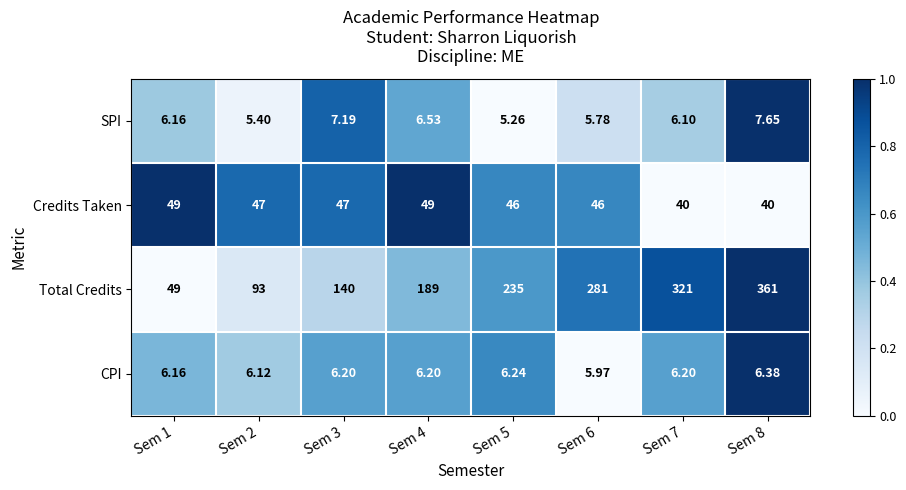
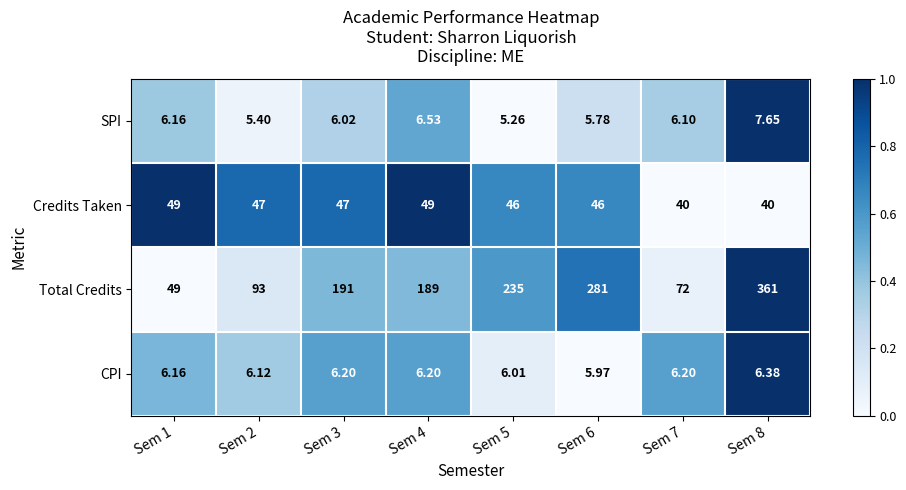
  {
    "SPI": {
      "Sem 1": 6.16,
      "Sem 2": 5.40,
-     "Sem 3": 7.19,
+     "Sem 3": 6.02,
      "Sem 4": 6.53,
      "Sem 5": 5.26,
      "Sem 6": 5.78,
      "Sem 7": 6.10,
      "Sem 8": 7.65
    },
    "Credits Taken": {
      "Sem 1": 49,
      "Sem 2": 47,
      "Sem 3": 47,
      "Sem 4": 49,
      "Sem 5": 46,
      "Sem 6": 46,
      "Sem 7": 40,
      "Sem 8": 40
    },
    "Total Credits": {
      "Sem 1": 49,
      "Sem 2": 93,
-     "Sem 3": 140,
+     "Sem 3": 191,
      "Sem 4": 189,
      "Sem 5": 235,
      "Sem 6": 281,
-     "Sem 7": 321,
+     "Sem 7": 72,
      "Sem 8": 361
    },
    "CPI": {
      "Sem 1": 6.16,
      "Sem 2": 6.12,
      "Sem 3": 6.20,
      "Sem 4": 6.20,
-     "Sem 5": 6.24,
+     "Sem 5": 6.01,
      "Sem 6": 5.97,
      "Sem 7": 6.20,
      "Sem 8": 6.38
    }
  }
